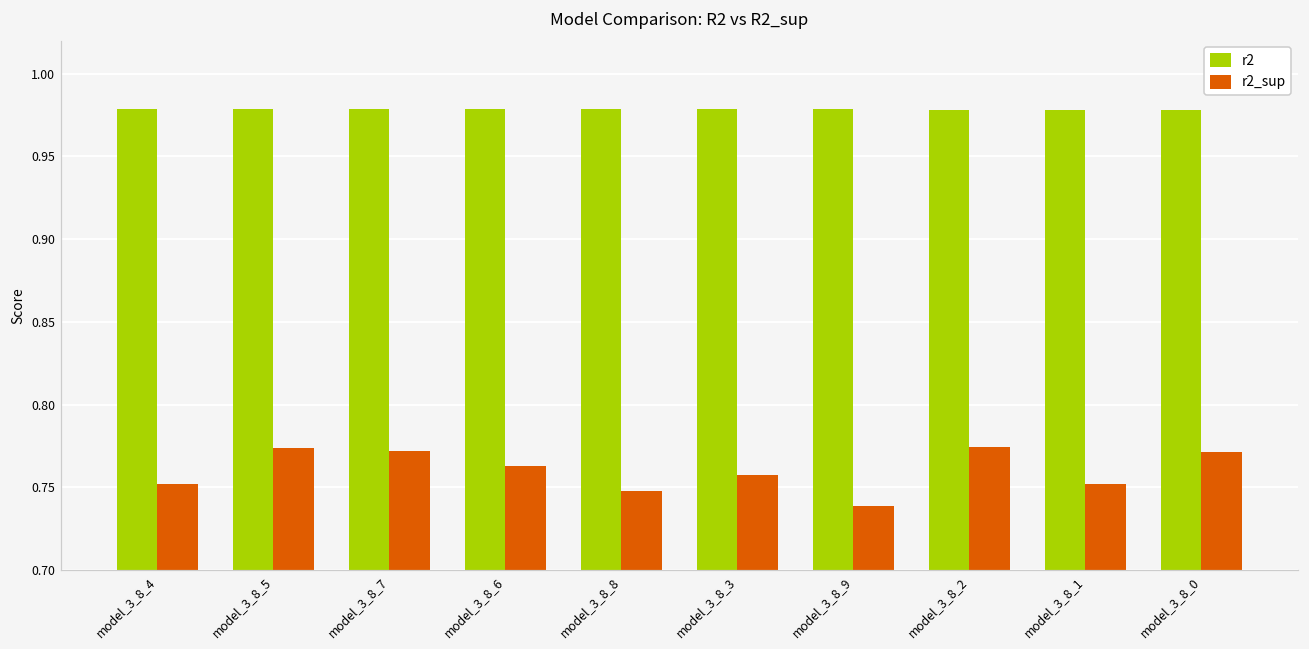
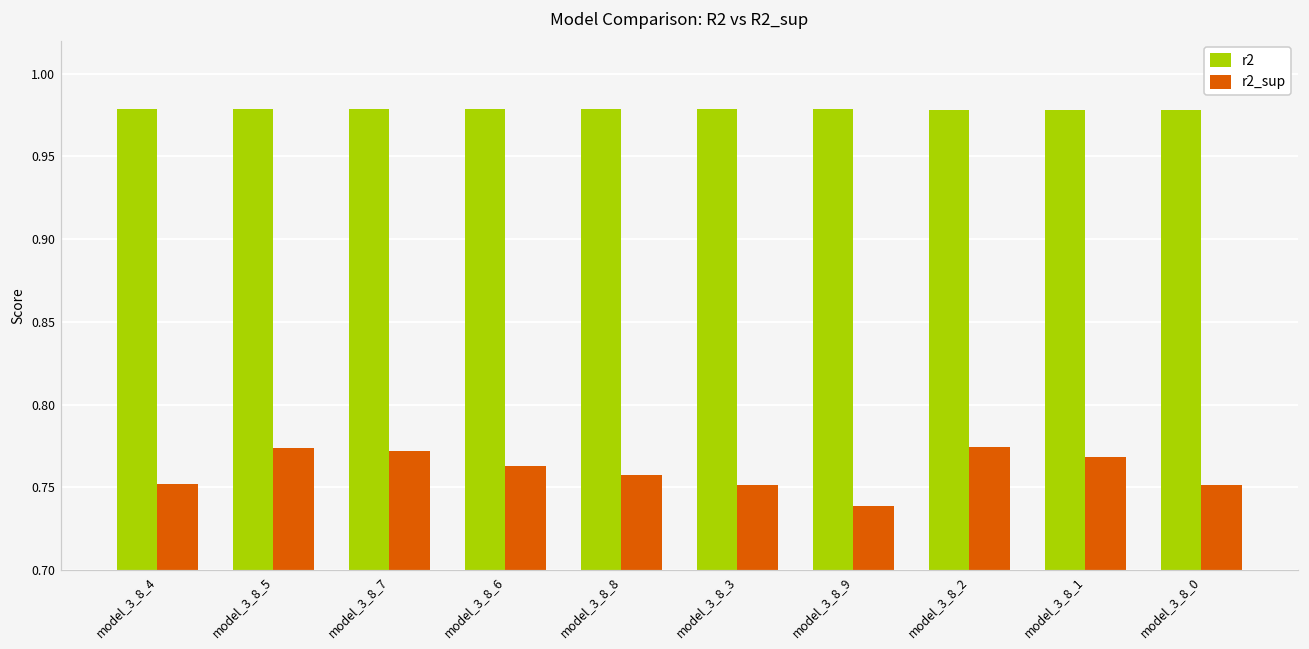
  {
    "r2": {
      "model_3_8_4": 0.978,
      "model_3_8_5": 0.978,
      "model_3_8_7": 0.978,
      "model_3_8_6": 0.978,
      "model_3_8_8": 0.978,
      "model_3_8_3": 0.978,
      "model_3_8_9": 0.978,
      "model_3_8_2": 0.978,
      "model_3_8_1": 0.978,
      "model_3_8_0": 0.978
    },
    "r2_sup": {
      "model_3_8_4": 0.752,
      "model_3_8_5": 0.774,
      "model_3_8_7": 0.772,
      "model_3_8_6": 0.763,
-     "model_3_8_8": 0.747,
-     "model_3_8_3": 0.757,
+     "model_3_8_8": 0.758,
+     "model_3_8_3": 0.752,
      "model_3_8_9": 0.739,
      "model_3_8_2": 0.775,
-     "model_3_8_1": 0.752,
-     "model_3_8_0": 0.771
+     "model_3_8_1": 0.769,
+     "model_3_8_0": 0.752
    }
  }
